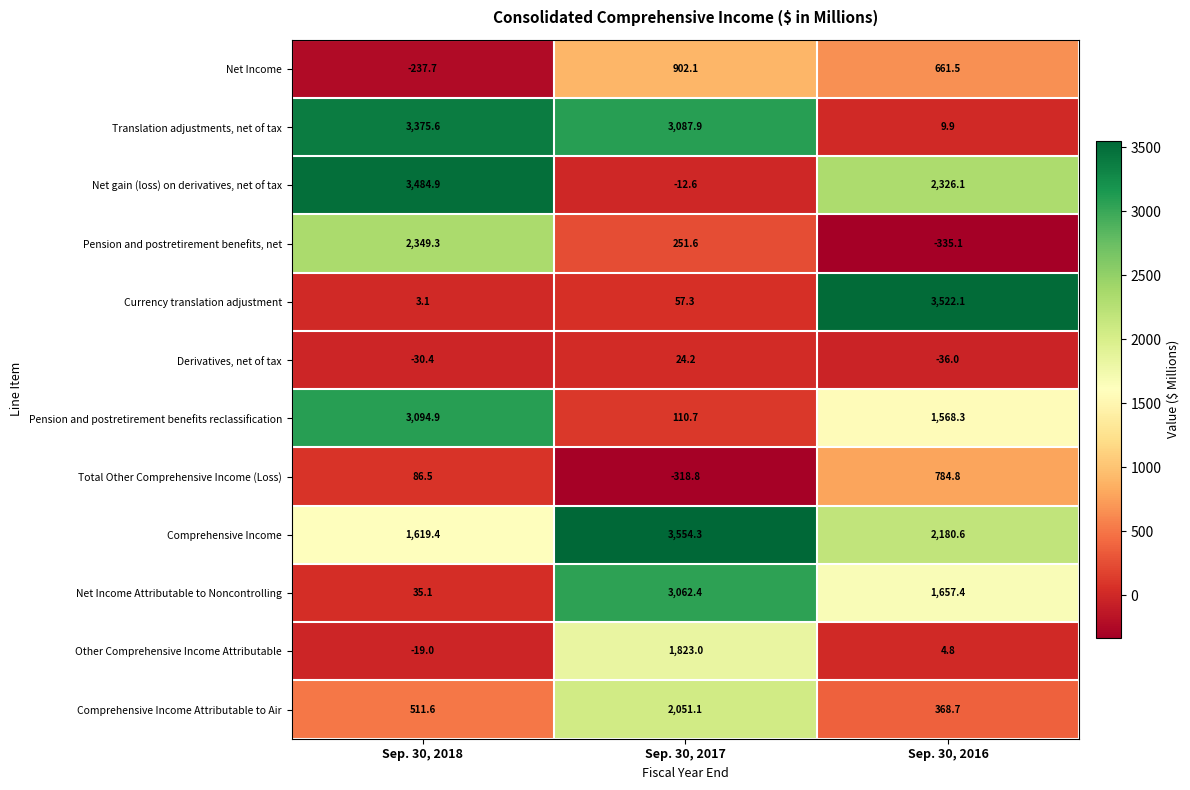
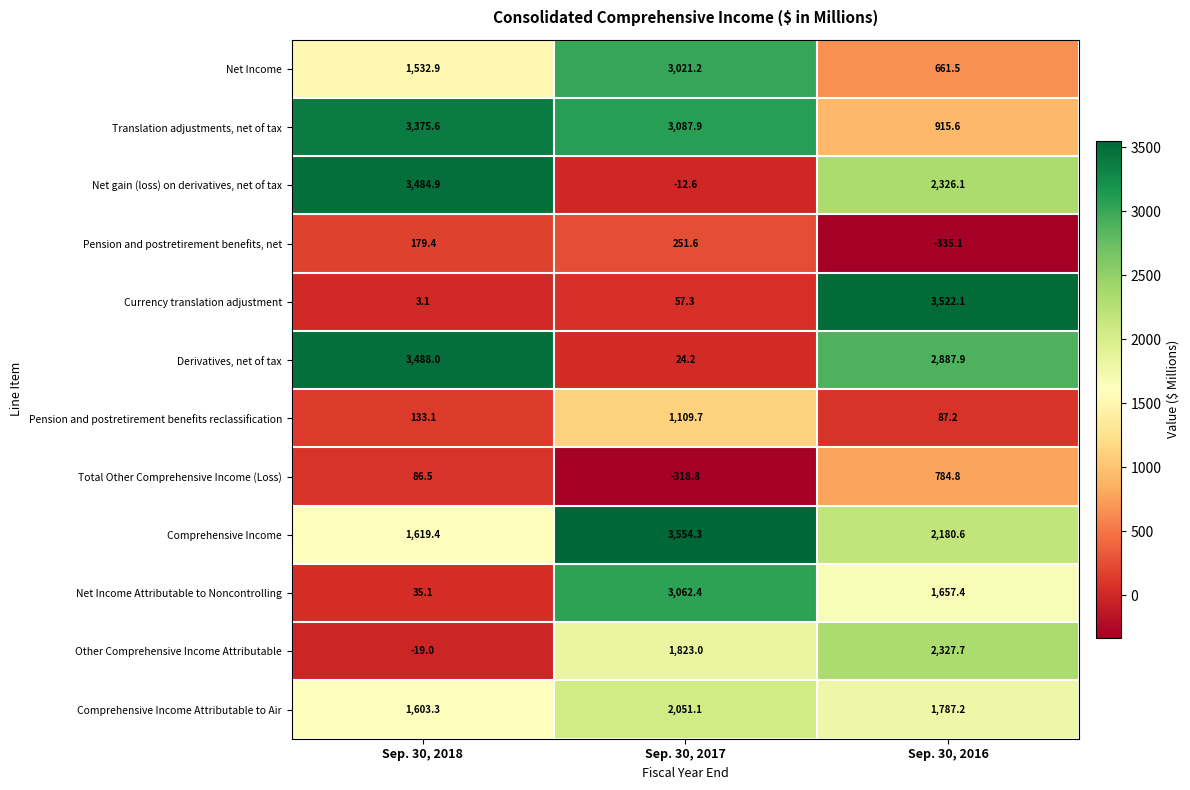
  {
    "Net Income": {
-     "Sep. 30, 2018": "-237.7",
-     "Sep. 30, 2017": "902.1",
+     "Sep. 30, 2018": "1,532.9",
+     "Sep. 30, 2017": "3,021.2",
      "Sep. 30, 2016": "661.5"
    },
    "Translation adjustments, net of tax": {
      "Sep. 30, 2018": "3,375.6",
      "Sep. 30, 2017": "3,087.9",
-     "Sep. 30, 2016": "9.9"
+     "Sep. 30, 2016": "915.6"
    },
    "Net gain (loss) on derivatives, net of tax": {
      "Sep. 30, 2018": "3,484.9",
      "Sep. 30, 2017": "-12.6",
      "Sep. 30, 2016": "2,326.1"
    },
    "Pension and postretirement benefits, net": {
-     "Sep. 30, 2018": "2,349.3",
+     "Sep. 30, 2018": "179.4",
      "Sep. 30, 2017": "251.6",
      "Sep. 30, 2016": "-335.1"
    },
    "Currency translation adjustment": {
      "Sep. 30, 2018": "3.1",
      "Sep. 30, 2017": "57.3",
      "Sep. 30, 2016": "3,522.1"
    },
    "Derivatives, net of tax": {
-     "Sep. 30, 2018": "-30.4",
+     "Sep. 30, 2018": "3,488.0",
      "Sep. 30, 2017": "24.2",
-     "Sep. 30, 2016": "-36.0"
+     "Sep. 30, 2016": "2,887.9"
    },
    "Pension and postretirement benefits reclassification": {
-     "Sep. 30, 2018": "3,094.9",
-     "Sep. 30, 2017": "110.7",
-     "Sep. 30, 2016": "1,568.3"
+     "Sep. 30, 2018": "133.1",
+     "Sep. 30, 2017": "1,109.7",
+     "Sep. 30, 2016": "87.2"
    },
    "Total Other Comprehensive Income (Loss)": {
      "Sep. 30, 2018": "86.5",
      "Sep. 30, 2017": "-318.8",
      "Sep. 30, 2016": "784.8"
    },
    "Comprehensive Income": {
      "Sep. 30, 2018": "1,619.4",
      "Sep. 30, 2017": "3,554.3",
      "Sep. 30, 2016": "2,180.6"
    },
    "Net Income Attributable to Noncontrolling": {
      "Sep. 30, 2018": "35.1",
      "Sep. 30, 2017": "3,062.4",
      "Sep. 30, 2016": "1,657.4"
    },
    "Other Comprehensive Income Attributable": {
      "Sep. 30, 2018": "-19.0",
      "Sep. 30, 2017": "1,823.0",
-     "Sep. 30, 2016": "4.8"
+     "Sep. 30, 2016": "2,327.7"
    },
    "Comprehensive Income Attributable to Air": {
-     "Sep. 30, 2018": "511.6",
+     "Sep. 30, 2018": "1,603.3",
      "Sep. 30, 2017": "2,051.1",
-     "Sep. 30, 2016": "368.7"
+     "Sep. 30, 2016": "1,787.2"
    }
  }
